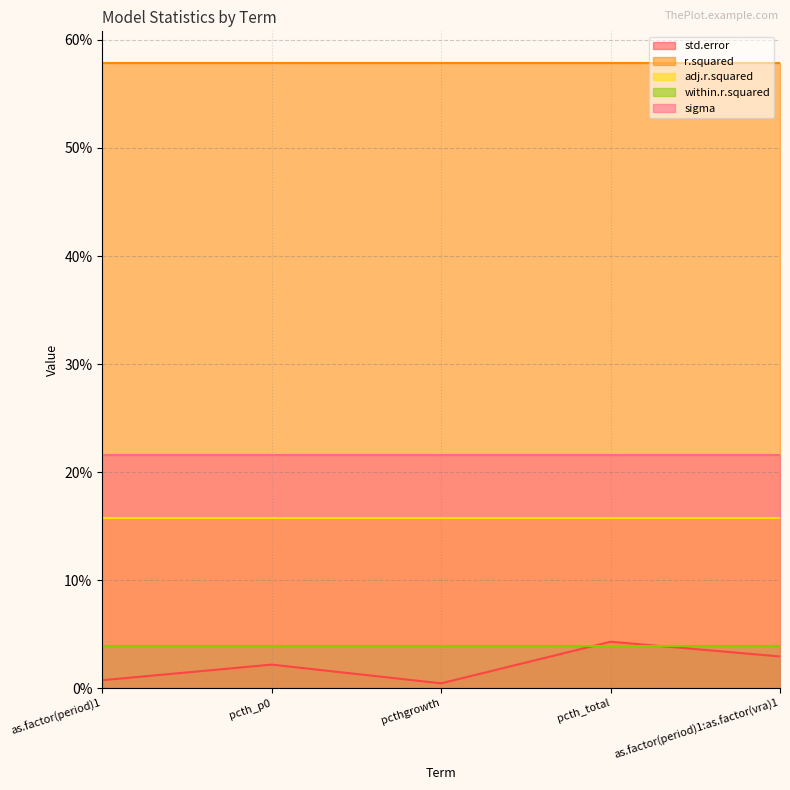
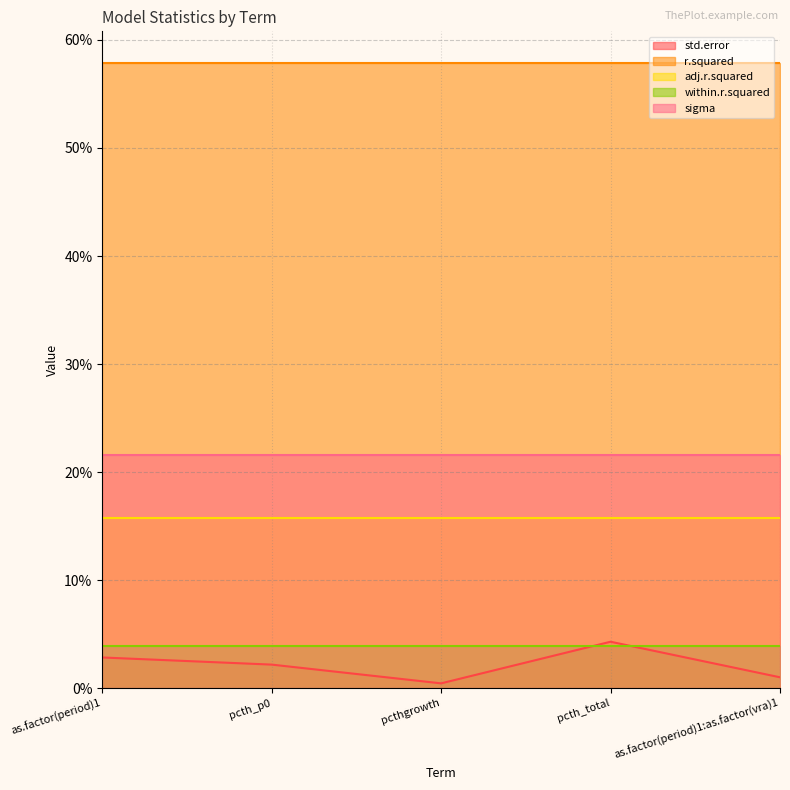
  {
    "std.error": {
-     "as.factor(period)1": "0.7%",
+     "as.factor(period)1": "2.8%",
      "pcth_p0": "2.2%",
      "pcthgrowth": "0.4%",
      "pcth_total": "4.3%",
-     "as.factor(period)1:as.factor(vra)1": "2.9%"
+     "as.factor(period)1:as.factor(vra)1": "1.0%"
    },
    "r.squared": {
      "as.factor(period)1": "57.9%",
      "pcth_p0": "57.9%",
      "pcthgrowth": "57.9%",
      "pcth_total": "57.9%",
      "as.factor(period)1:as.factor(vra)1": "57.9%"
    },
    "adj.r.squared": {
      "as.factor(period)1": "15.8%",
      "pcth_p0": "15.8%",
      "pcthgrowth": "15.8%",
      "pcth_total": "15.8%",
      "as.factor(period)1:as.factor(vra)1": "15.8%"
    },
    "within.r.squared": {
      "as.factor(period)1": "3.9%",
      "pcth_p0": "3.9%",
      "pcthgrowth": "3.9%",
      "pcth_total": "3.9%",
      "as.factor(period)1:as.factor(vra)1": "3.9%"
    },
    "sigma": {
      "as.factor(period)1": "21.6%",
      "pcth_p0": "21.6%",
      "pcthgrowth": "21.6%",
      "pcth_total": "21.6%",
      "as.factor(period)1:as.factor(vra)1": "21.6%"
    }
  }
